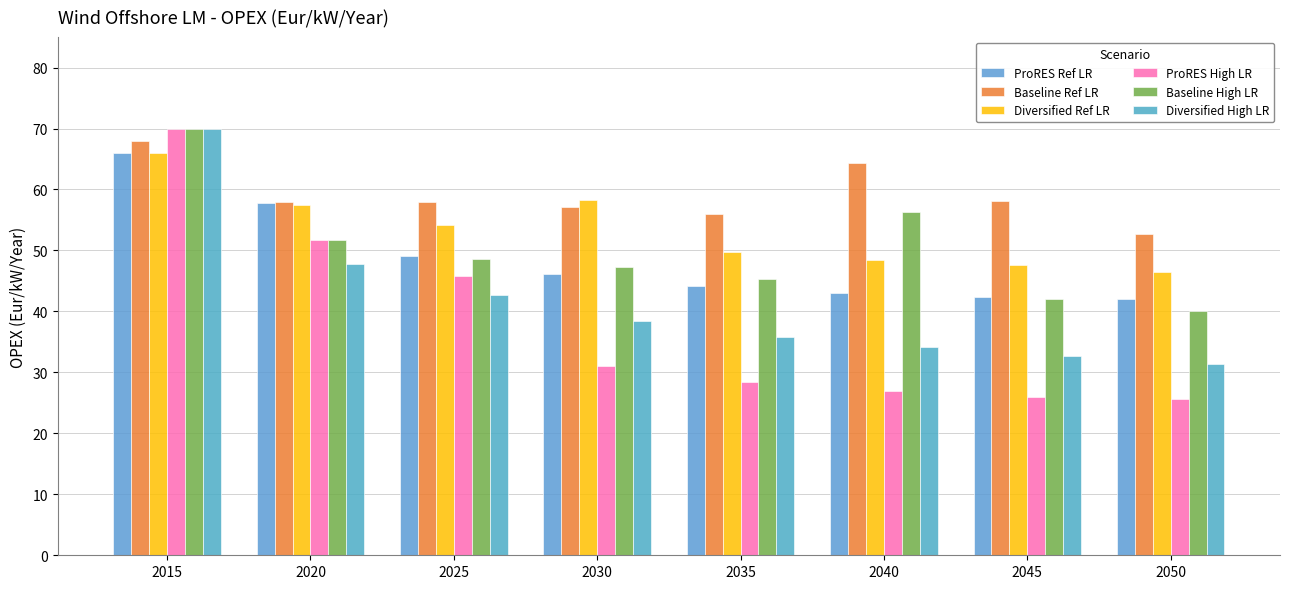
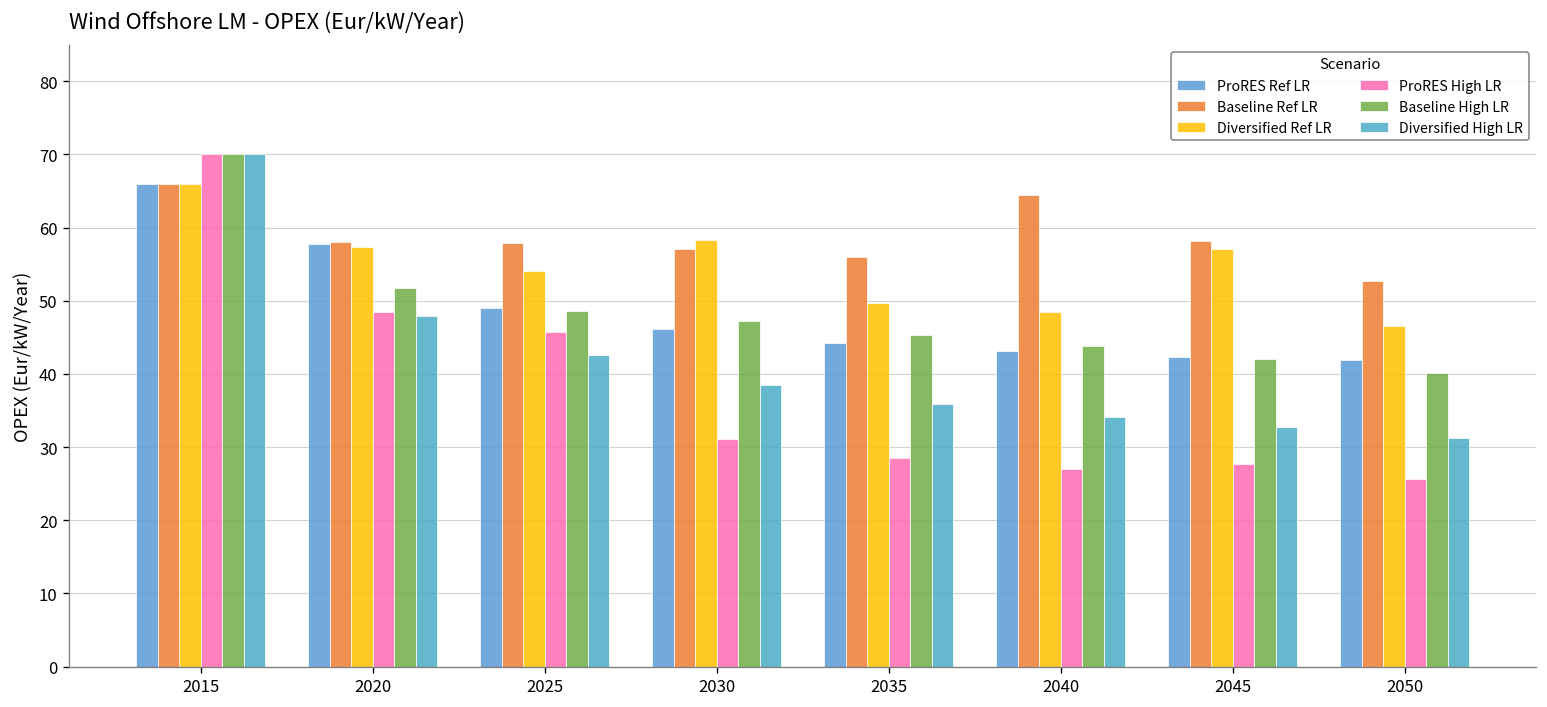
  {
    "Baseline Ref LR": {
-     "2015": 68,
+     "2015": 66,
      "2020": 58,
      "2025": 58,
      "2030": 57,
      "2035": 56,
      "2040": 64,
      "2045": 58,
      "2050": 53
    },
    "Diversified Ref LR": {
      "2015": 66,
      "2020": 57,
      "2025": 54,
      "2030": 58,
      "2035": 50,
      "2040": 49,
-     "2045": 48,
+     "2045": 57,
      "2050": 47
    },
    "ProRES High LR": {
      "2015": 70,
-     "2020": 52,
+     "2020": 48,
      "2025": 46,
      "2030": 31,
      "2035": 28,
      "2040": 27,
-     "2045": 26,
+     "2045": 28,
      "2050": 26
    },
    "Baseline High LR": {
      "2015": 70,
      "2020": 52,
      "2025": 49,
      "2030": 47,
      "2035": 45,
-     "2040": 56,
+     "2040": 44,
      "2045": 42,
      "2050": 40
    }
  }
